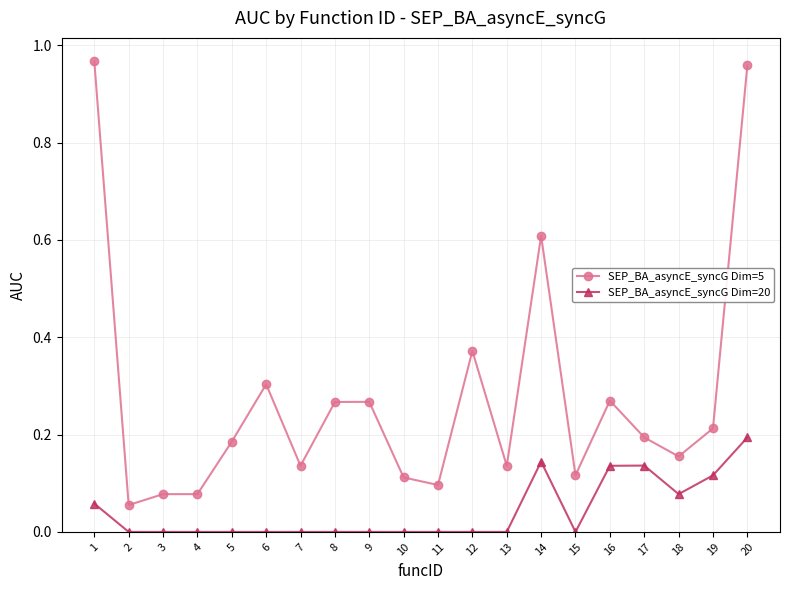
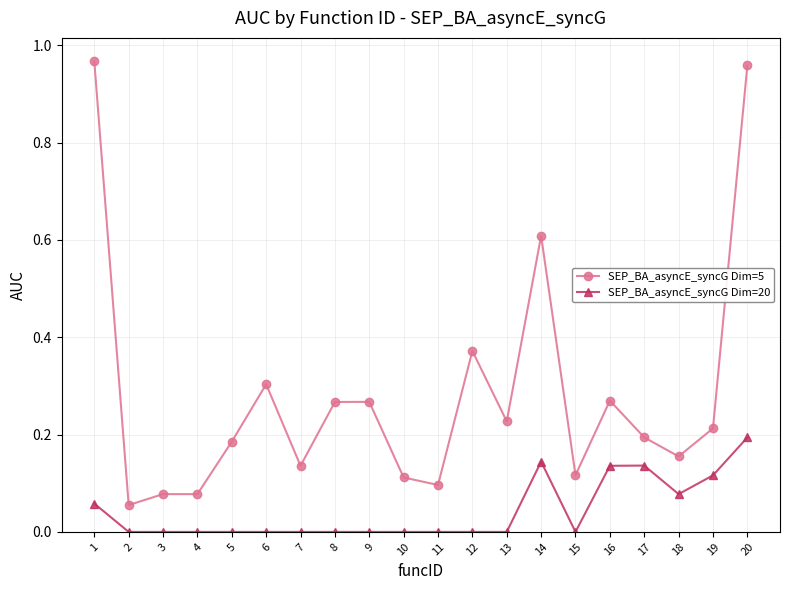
  {
    "SEP_BA_asyncE_syncG Dim=5": {
      "1": 0.97,
      "2": 0.06,
      "3": 0.08,
      "4": 0.08,
      "5": 0.19,
      "6": 0.30,
      "7": 0.14,
      "8": 0.27,
      "9": 0.27,
      "10": 0.11,
      "11": 0.10,
      "12": 0.37,
-     "13": 0.14,
+     "13": 0.23,
      "14": 0.61,
      "15": 0.12,
      "16": 0.27,
      "17": 0.19,
      "18": 0.16,
      "19": 0.21,
      "20": 0.96
    },
    "SEP_BA_asyncE_syncG Dim=20": {
      "1": 0.06,
      "2": 0.00,
      "3": 0.00,
      "4": 0.00,
      "5": 0.00,
      "6": 0.00,
      "7": 0.00,
      "8": 0.00,
      "9": 0.00,
      "10": 0.00,
      "11": 0.00,
      "12": 0.00,
      "13": 0.00,
      "14": 0.14,
      "15": 0.00,
      "16": 0.14,
      "17": 0.14,
      "18": 0.08,
      "19": 0.12,
      "20": 0.19
    }
  }
